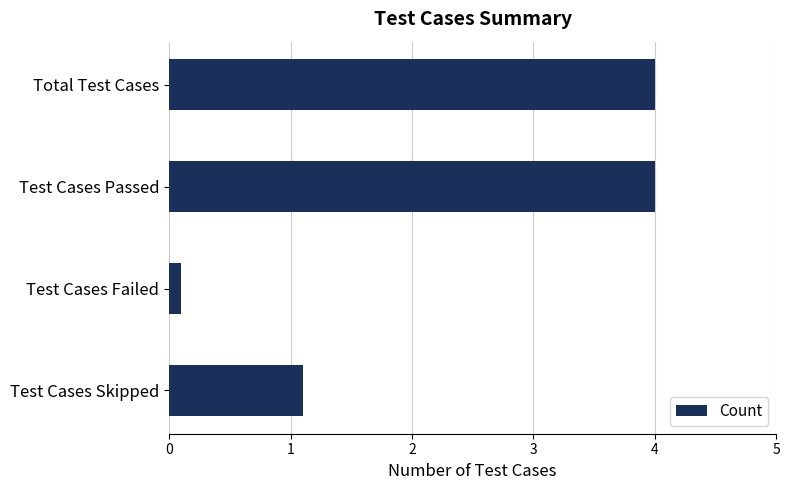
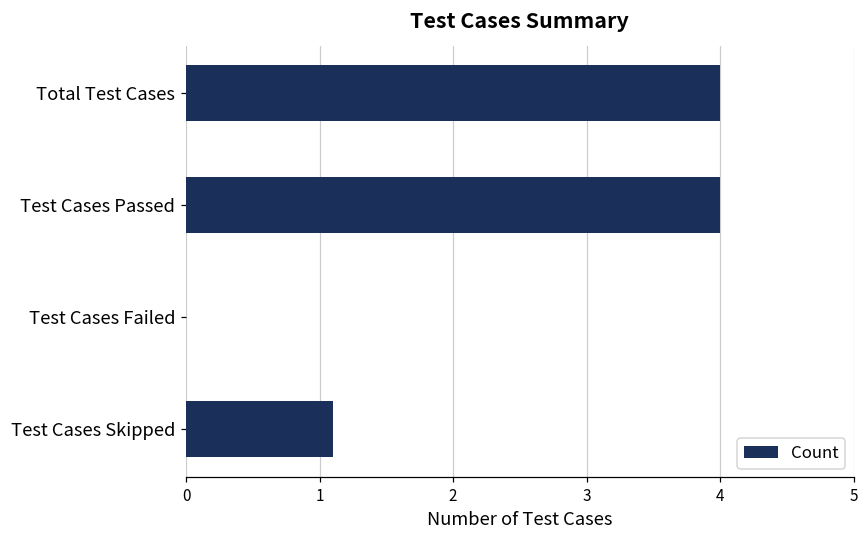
  {
    "Total Test Cases": 4.0,
    "Test Cases Passed": 4.0,
-   "Test Cases Failed": 0.1,
+   "Test Cases Failed": 0.0,
    "Test Cases Skipped": 1.1
  }
